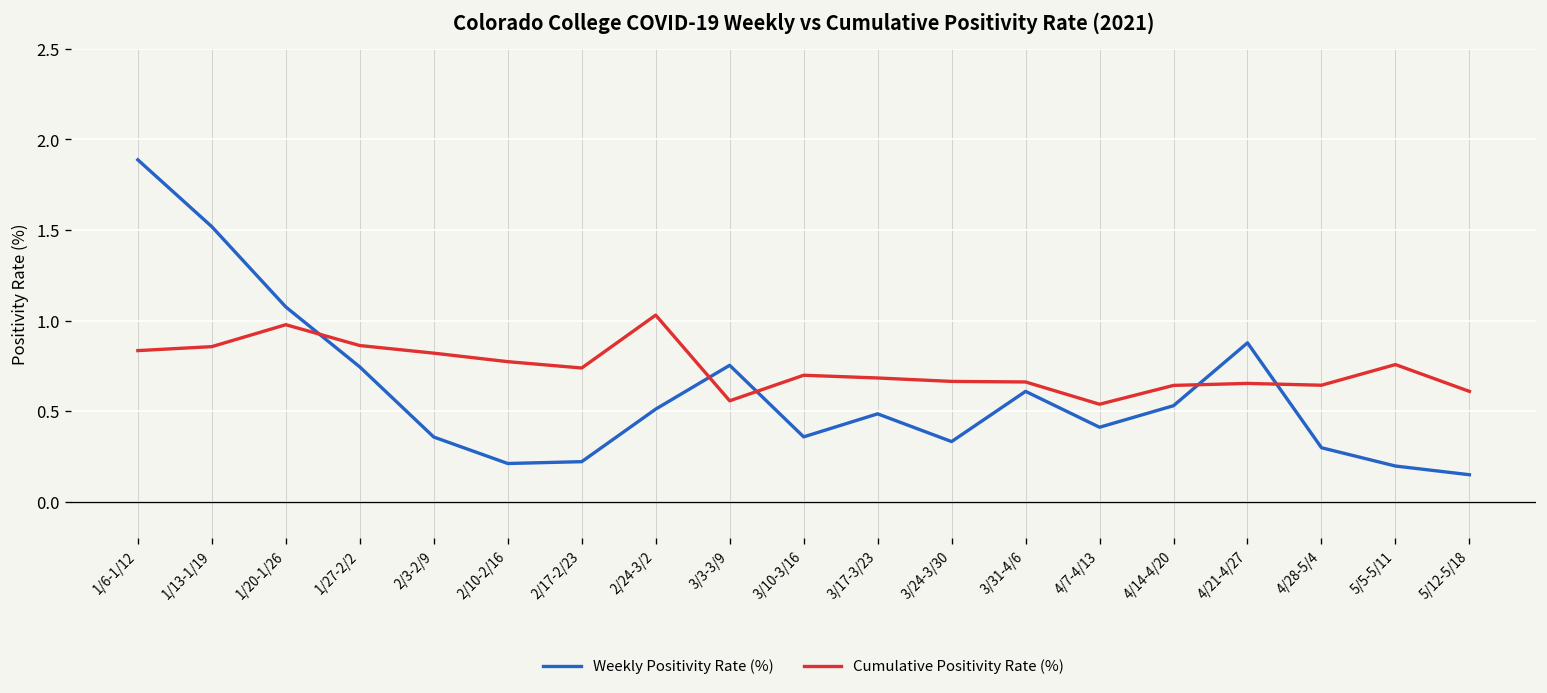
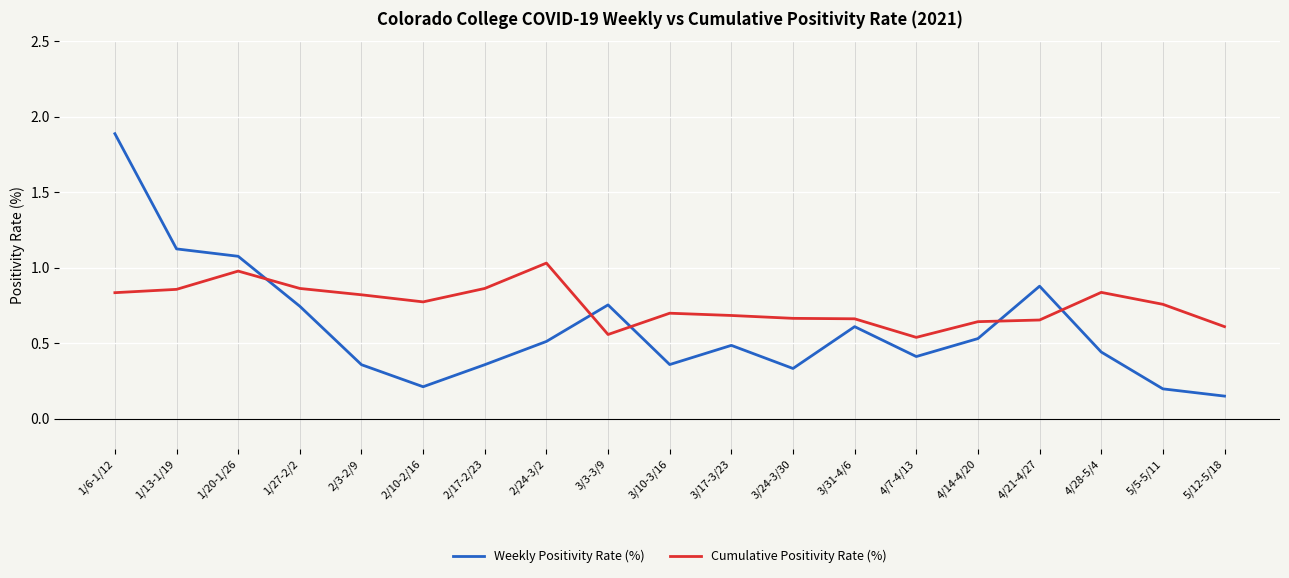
  {
    "Weekly Positivity Rate (%)": {
      "1/6-1/12": 1.89,
-     "1/13-1/19": 1.52,
+     "1/13-1/19": 1.12,
      "1/20-1/26": 1.08,
      "1/27-2/2": 0.74,
      "2/3-2/9": 0.36,
      "2/10-2/16": 0.21,
-     "2/17-2/23": 0.22,
+     "2/17-2/23": 0.36,
      "2/24-3/2": 0.51,
      "3/3-3/9": 0.75,
      "3/10-3/16": 0.36,
      "3/17-3/23": 0.49,
      "3/24-3/30": 0.33,
      "3/31-4/6": 0.61,
      "4/7-4/13": 0.41,
      "4/14-4/20": 0.53,
      "4/21-4/27": 0.88,
-     "4/28-5/4": 0.30,
+     "4/28-5/4": 0.44,
      "5/5-5/11": 0.20,
      "5/12-5/18": 0.15
    },
    "Cumulative Positivity Rate (%)": {
      "1/6-1/12": 0.83,
      "1/13-1/19": 0.86,
      "1/20-1/26": 0.98,
      "1/27-2/2": 0.86,
      "2/3-2/9": 0.82,
      "2/10-2/16": 0.77,
-     "2/17-2/23": 0.74,
+     "2/17-2/23": 0.86,
      "2/24-3/2": 1.03,
      "3/3-3/9": 0.56,
      "3/10-3/16": 0.70,
      "3/17-3/23": 0.68,
      "3/24-3/30": 0.66,
      "3/31-4/6": 0.66,
      "4/7-4/13": 0.54,
      "4/14-4/20": 0.64,
      "4/21-4/27": 0.65,
-     "4/28-5/4": 0.64,
+     "4/28-5/4": 0.84,
      "5/5-5/11": 0.76,
      "5/12-5/18": 0.61
    }
  }
